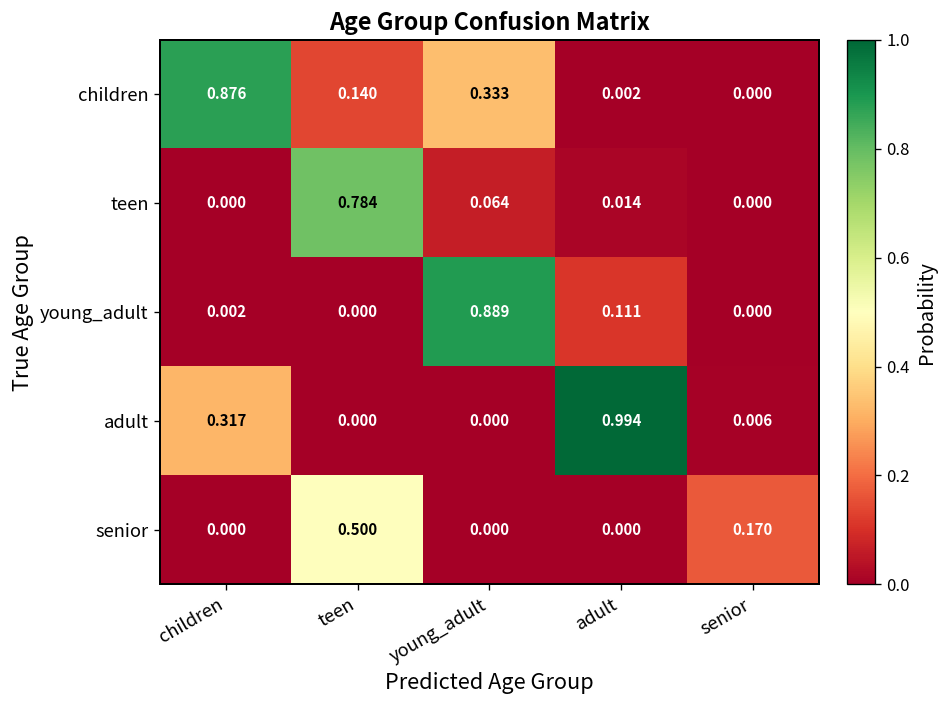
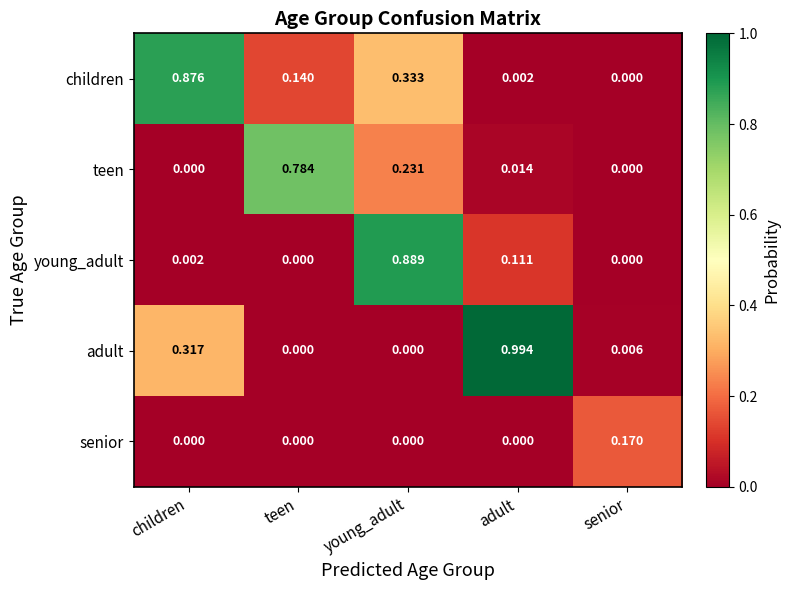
  {
    "children": {
      "children": 0.876,
      "teen": 0.140,
      "young_adult": 0.333,
      "adult": 0.002,
      "senior": 0.000
    },
    "teen": {
      "children": 0.000,
      "teen": 0.784,
-     "young_adult": 0.064,
+     "young_adult": 0.231,
      "adult": 0.014,
      "senior": 0.000
    },
    "young_adult": {
      "children": 0.002,
      "teen": 0.000,
      "young_adult": 0.889,
      "adult": 0.111,
      "senior": 0.000
    },
    "adult": {
      "children": 0.317,
      "teen": 0.000,
      "young_adult": 0.000,
      "adult": 0.994,
      "senior": 0.006
    },
    "senior": {
      "children": 0.000,
-     "teen": 0.500,
+     "teen": 0.000,
      "young_adult": 0.000,
      "adult": 0.000,
      "senior": 0.170
    }
  }
